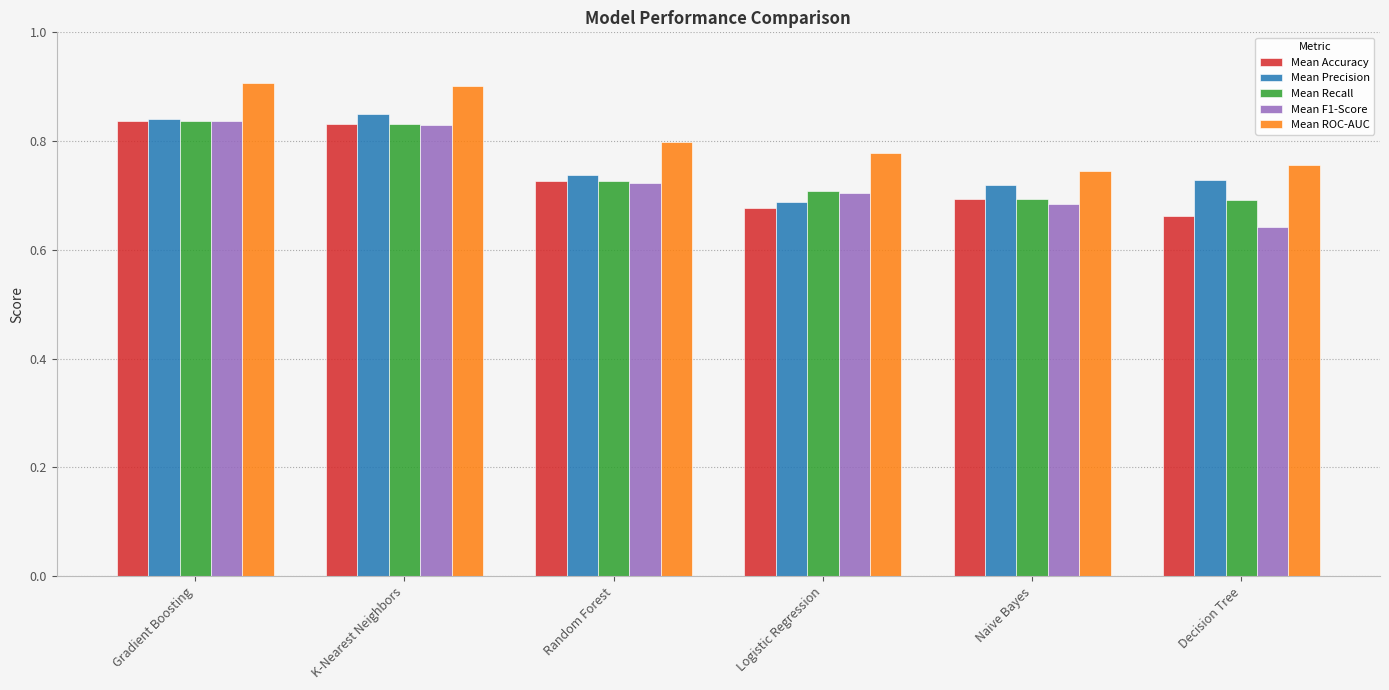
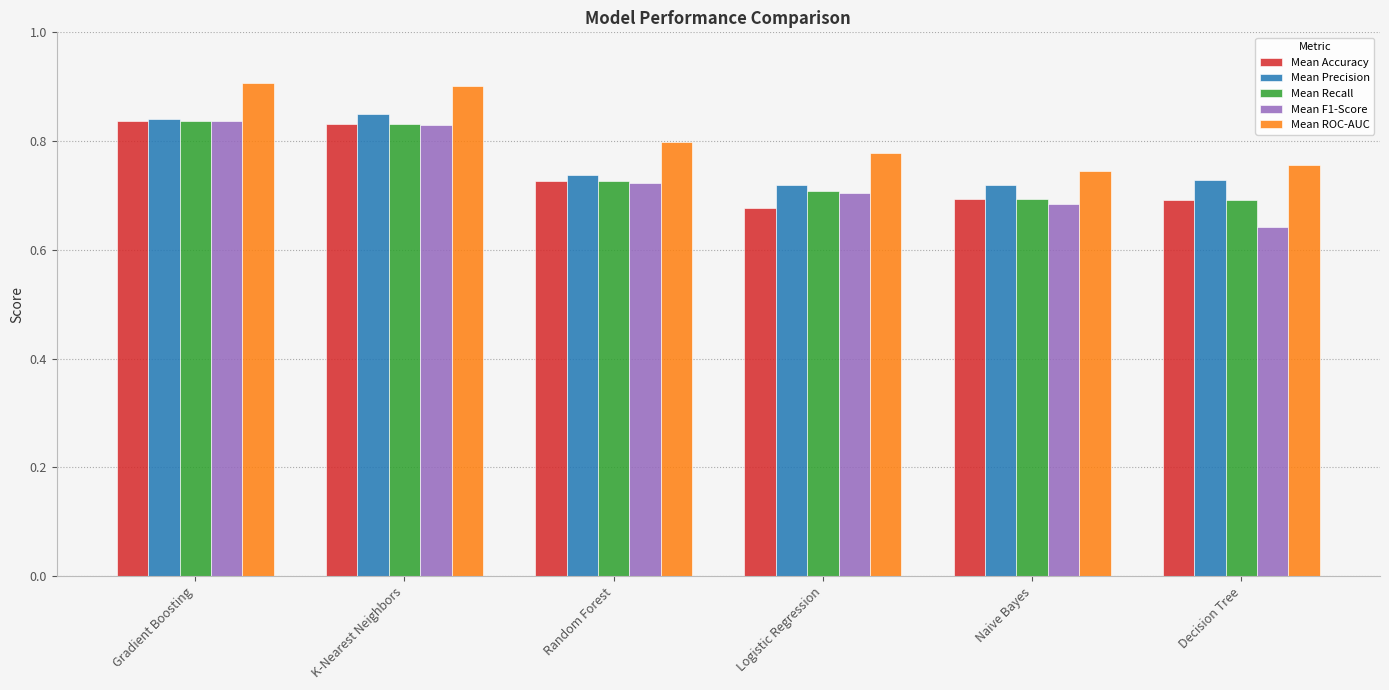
  {
    "Mean Accuracy": {
      "Gradient Boosting": 0.84,
      "K-Nearest Neighbors": 0.83,
      "Random Forest": 0.73,
      "Logistic Regression": 0.68,
      "Naive Bayes": 0.69,
-     "Decision Tree": 0.66
+     "Decision Tree": 0.69
    },
    "Mean Precision": {
      "Gradient Boosting": 0.84,
      "K-Nearest Neighbors": 0.85,
      "Random Forest": 0.74,
-     "Logistic Regression": 0.69,
+     "Logistic Regression": 0.72,
      "Naive Bayes": 0.72,
      "Decision Tree": 0.73
    },
    "Mean Recall": {
      "Gradient Boosting": 0.84,
      "K-Nearest Neighbors": 0.83,
      "Random Forest": 0.73,
      "Logistic Regression": 0.71,
      "Naive Bayes": 0.69,
      "Decision Tree": 0.69
    },
    "Mean F1-Score": {
      "Gradient Boosting": 0.84,
      "K-Nearest Neighbors": 0.83,
      "Random Forest": 0.72,
      "Logistic Regression": 0.70,
      "Naive Bayes": 0.69,
      "Decision Tree": 0.64
    },
    "Mean ROC-AUC": {
      "Gradient Boosting": 0.91,
      "K-Nearest Neighbors": 0.90,
      "Random Forest": 0.80,
      "Logistic Regression": 0.78,
      "Naive Bayes": 0.75,
      "Decision Tree": 0.76
    }
  }
